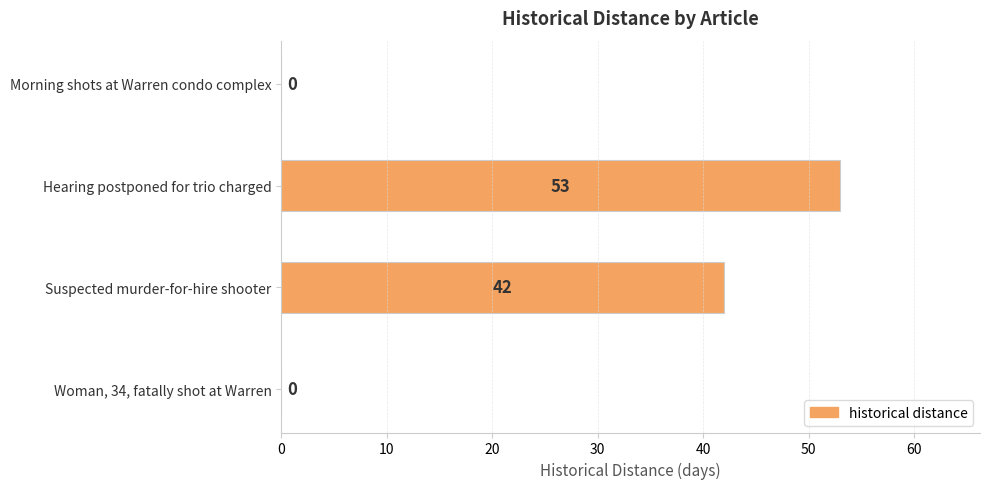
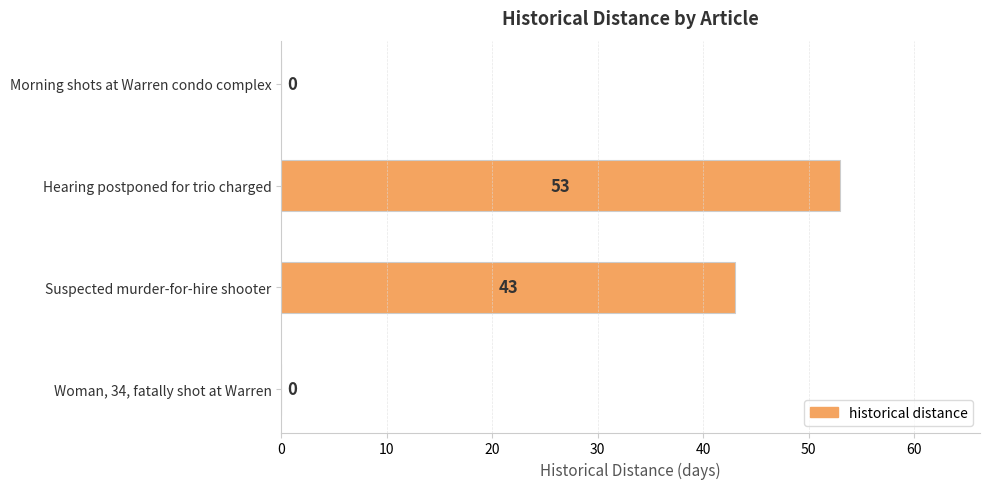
  {
    "Morning shots at Warren condo complex": 0,
    "Hearing postponed for trio charged": 53,
-   "Suspected murder-for-hire shooter": 42,
+   "Suspected murder-for-hire shooter": 43,
    "Woman, 34, fatally shot at Warren": 0
  }
